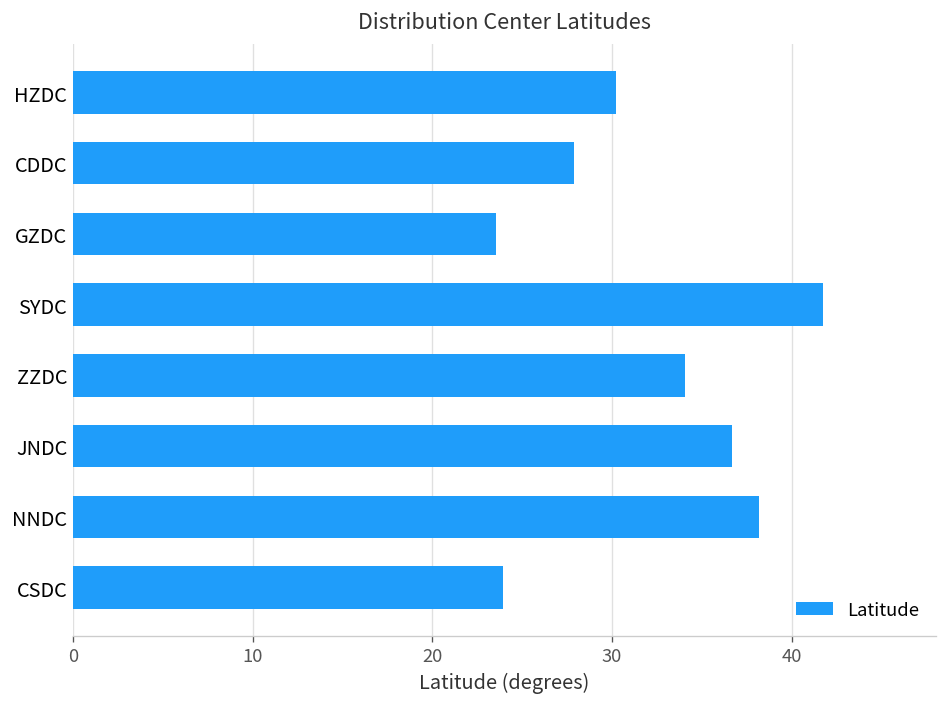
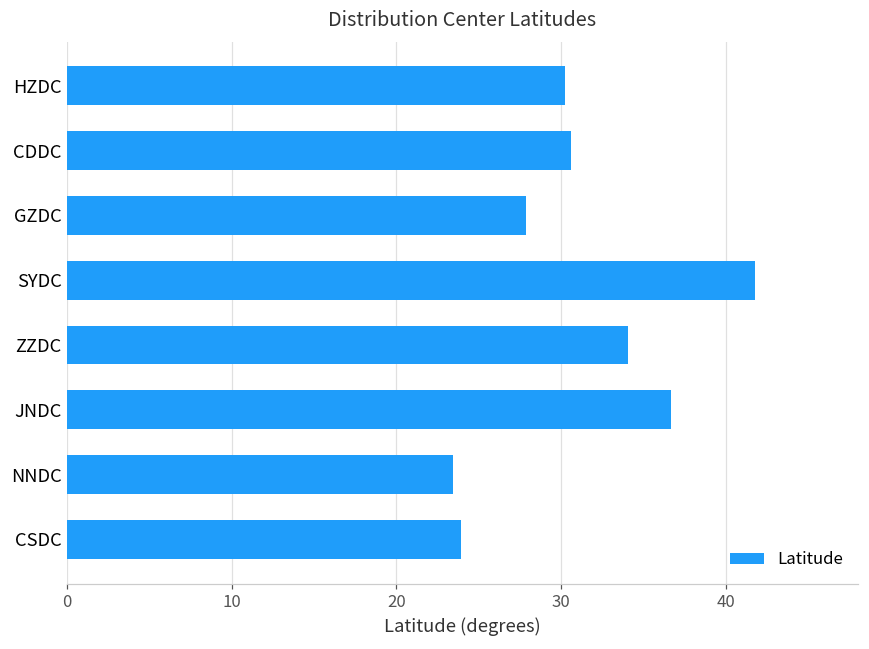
  {
    "HZDC": 30.3,
-   "CDDC": 27.9,
-   "GZDC": 23.6,
+   "CDDC": 30.6,
+   "GZDC": 27.9,
    "SYDC": 41.8,
    "ZZDC": 34.0,
    "JNDC": 36.7,
-   "NNDC": 38.2,
+   "NNDC": 23.4,
    "CSDC": 23.9
  }
